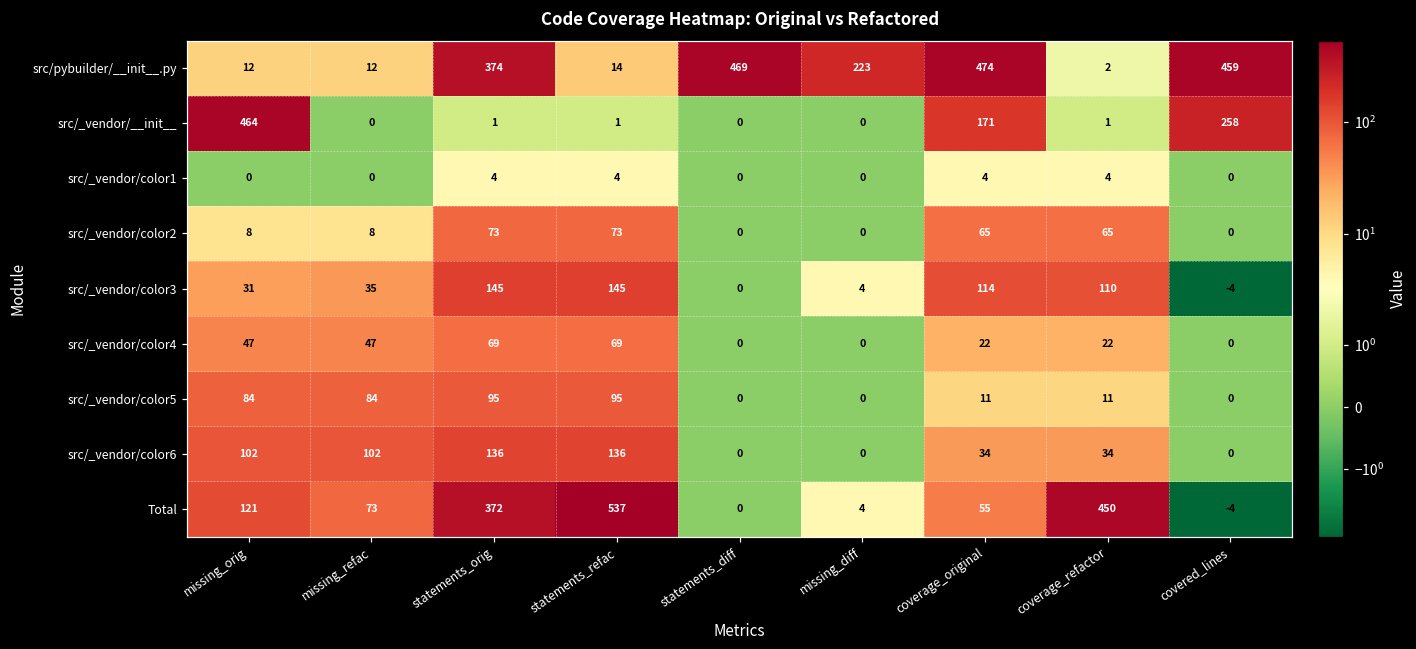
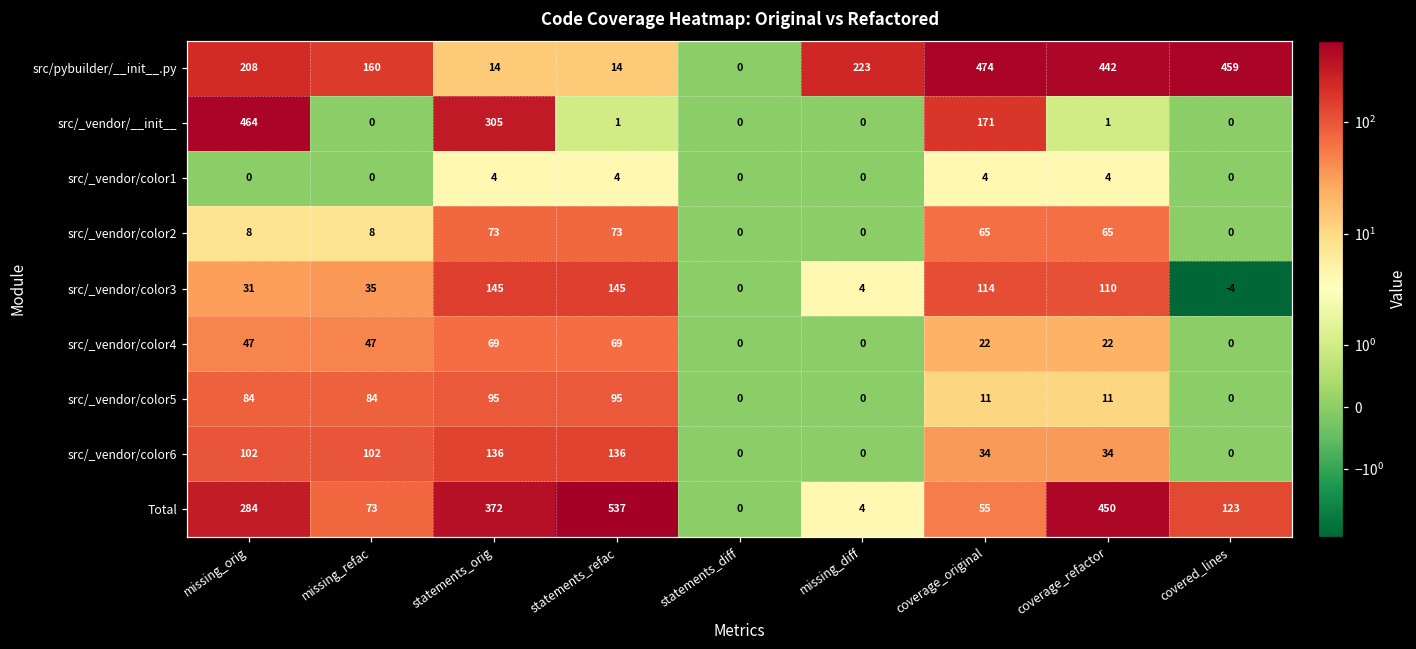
  {
    "src/pybuilder/__init__.py": {
-     "missing_orig": 12,
-     "missing_refac": 12,
-     "statements_orig": 374,
+     "missing_orig": 208,
+     "missing_refac": 160,
+     "statements_orig": 14,
      "statements_refac": 14,
-     "statements_diff": 469,
+     "statements_diff": 0,
      "missing_diff": 223,
      "coverage_original": 474,
-     "coverage_refactor": 2,
+     "coverage_refactor": 442,
      "covered_lines": 459
    },
    "src/_vendor/__init__": {
      "missing_orig": 464,
      "missing_refac": 0,
-     "statements_orig": 1,
+     "statements_orig": 305,
      "statements_refac": 1,
      "statements_diff": 0,
      "missing_diff": 0,
      "coverage_original": 171,
      "coverage_refactor": 1,
-     "covered_lines": 258
+     "covered_lines": 0
    },
    "src/_vendor/color1": {
      "missing_orig": 0,
      "missing_refac": 0,
      "statements_orig": 4,
      "statements_refac": 4,
      "statements_diff": 0,
      "missing_diff": 0,
      "coverage_original": 4,
      "coverage_refactor": 4,
      "covered_lines": 0
    },
    "src/_vendor/color2": {
      "missing_orig": 8,
      "missing_refac": 8,
      "statements_orig": 73,
      "statements_refac": 73,
      "statements_diff": 0,
      "missing_diff": 0,
      "coverage_original": 65,
      "coverage_refactor": 65,
      "covered_lines": 0
    },
    "src/_vendor/color3": {
      "missing_orig": 31,
      "missing_refac": 35,
      "statements_orig": 145,
      "statements_refac": 145,
      "statements_diff": 0,
      "missing_diff": 4,
      "coverage_original": 114,
      "coverage_refactor": 110,
      "covered_lines": -4
    },
    "src/_vendor/color4": {
      "missing_orig": 47,
      "missing_refac": 47,
      "statements_orig": 69,
      "statements_refac": 69,
      "statements_diff": 0,
      "missing_diff": 0,
      "coverage_original": 22,
      "coverage_refactor": 22,
      "covered_lines": 0
    },
    "src/_vendor/color5": {
      "missing_orig": 84,
      "missing_refac": 84,
      "statements_orig": 95,
      "statements_refac": 95,
      "statements_diff": 0,
      "missing_diff": 0,
      "coverage_original": 11,
      "coverage_refactor": 11,
      "covered_lines": 0
    },
    "src/_vendor/color6": {
      "missing_orig": 102,
      "missing_refac": 102,
      "statements_orig": 136,
      "statements_refac": 136,
      "statements_diff": 0,
      "missing_diff": 0,
      "coverage_original": 34,
      "coverage_refactor": 34,
      "covered_lines": 0
    },
    "Total": {
-     "missing_orig": 121,
+     "missing_orig": 284,
      "missing_refac": 73,
      "statements_orig": 372,
      "statements_refac": 537,
      "statements_diff": 0,
      "missing_diff": 4,
      "coverage_original": 55,
      "coverage_refactor": 450,
-     "covered_lines": -4
+     "covered_lines": 123
    }
  }
